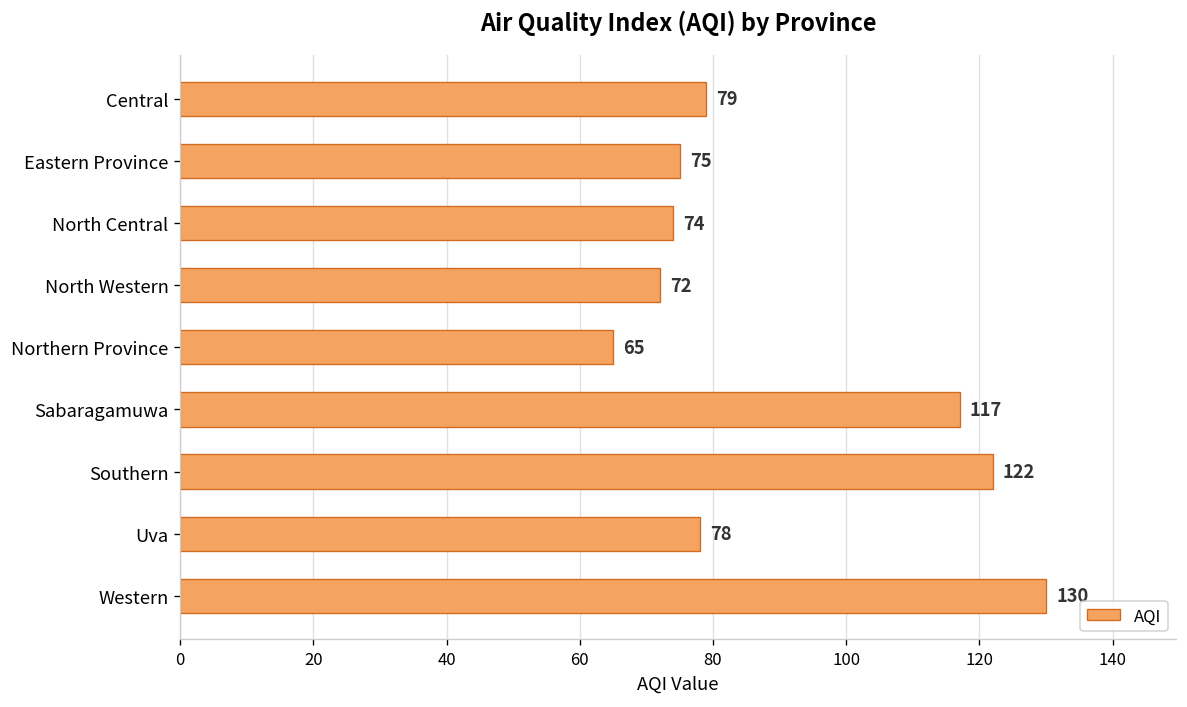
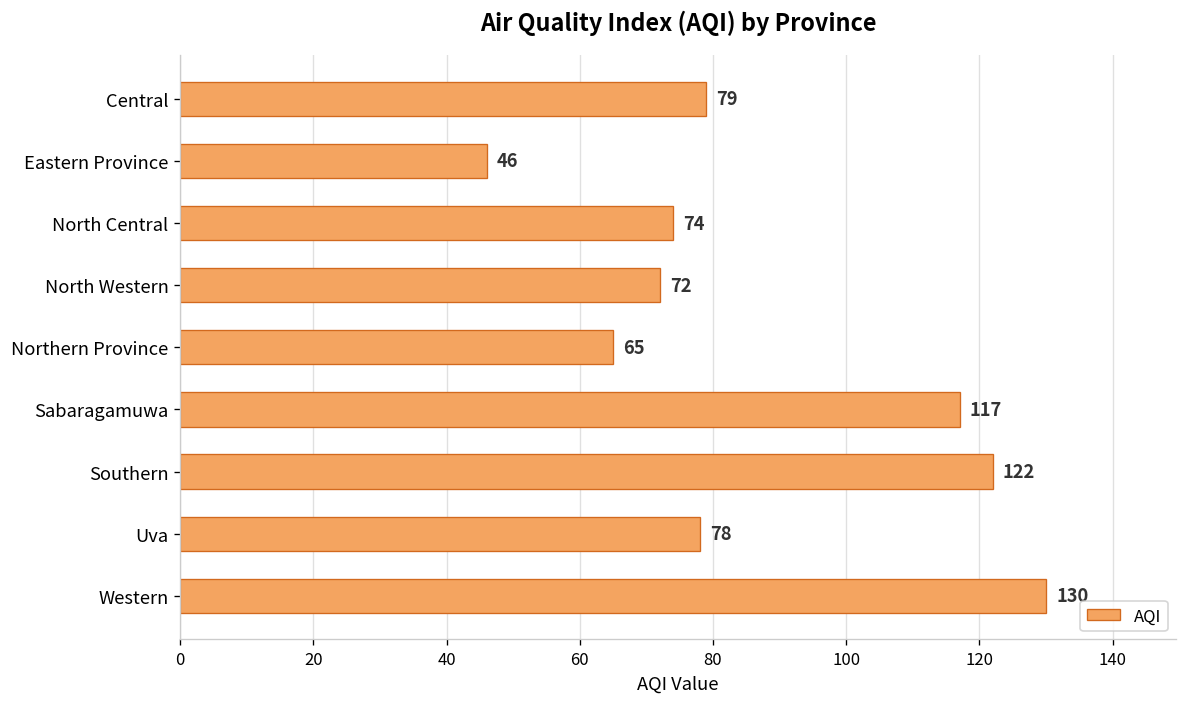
  {
    "Central": 79,
-   "Eastern Province": 75,
+   "Eastern Province": 46,
    "North Central": 74,
    "North Western": 72,
    "Northern Province": 65,
    "Sabaragamuwa": 117,
    "Southern": 122,
    "Uva": 78
  }
